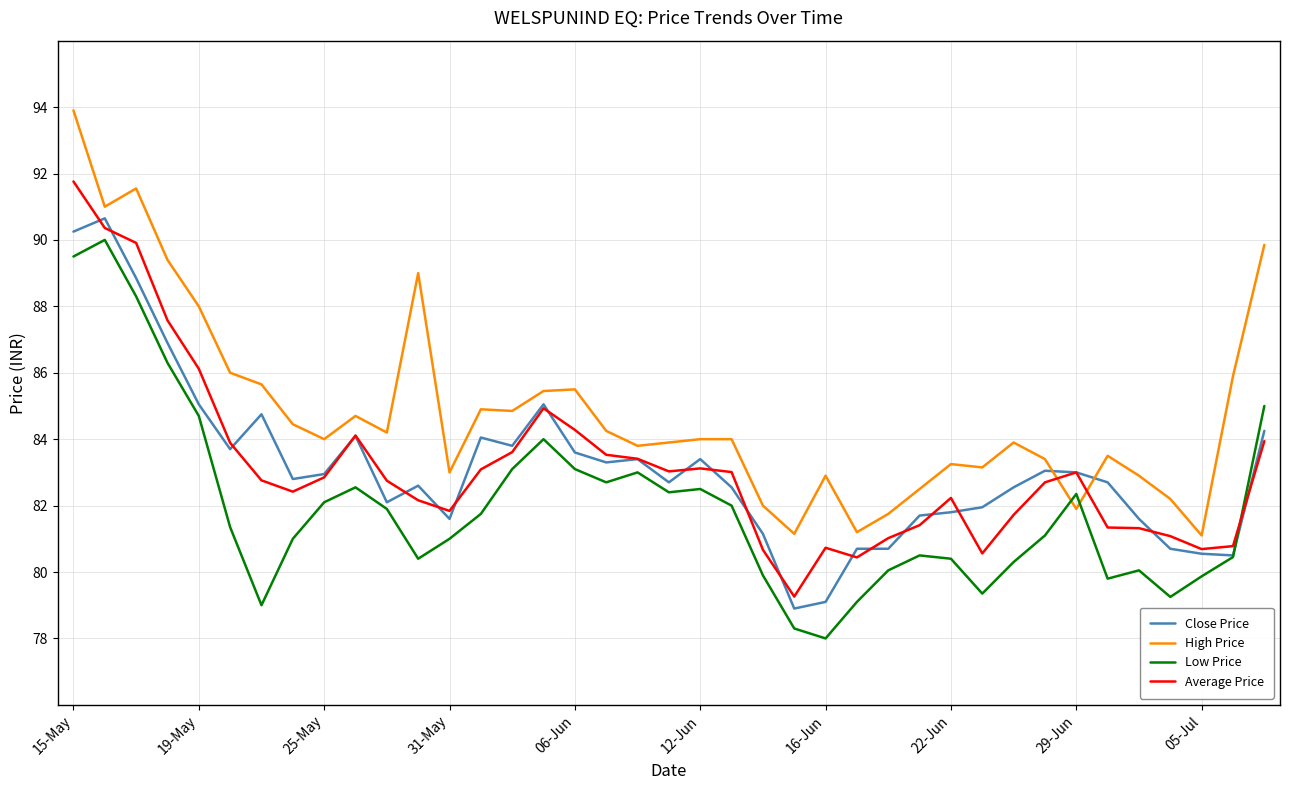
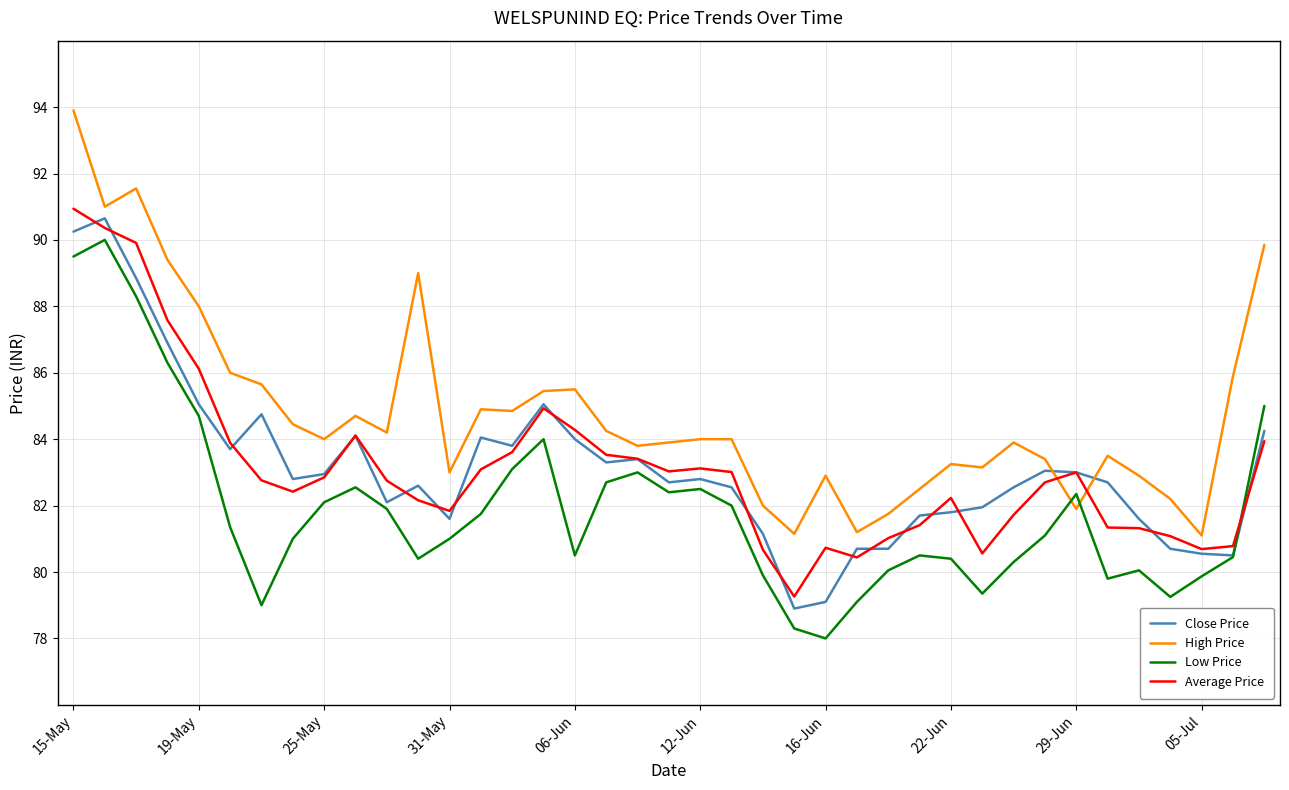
  {
    "Close Price": {
      "15-May": 90.3,
      "19-May": 85.1,
      "25-May": 83.0,
      "31-May": 81.6,
-     "06-Jun": 83.6,
-     "12-Jun": 83.4,
+     "06-Jun": 84.0,
+     "12-Jun": 82.8,
      "16-Jun": 79.1,
      "22-Jun": 81.8,
      "05-Jul": 80.6
    },
    "High Price": {
      "15-May": 93.9,
      "19-May": 88.0,
      "25-May": 84.0,
      "31-May": 83.0,
      "06-Jun": 85.5,
      "12-Jun": 84.0,
      "16-Jun": 82.9,
      "22-Jun": 83.3,
      "29-Jun": 81.9,
      "05-Jul": 81.1
    },
    "Low Price": {
      "15-May": 89.5,
      "19-May": 84.7,
      "25-May": 82.1,
      "31-May": 81.0,
-     "06-Jun": 83.1,
+     "06-Jun": 80.5,
      "12-Jun": 82.5,
      "16-Jun": 78.0,
      "22-Jun": 80.4,
      "29-Jun": 82.4,
      "05-Jul": 79.9
    },
    "Average Price": {
-     "15-May": 91.8,
+     "15-May": 90.9,
      "19-May": 86.1,
      "25-May": 82.9,
      "31-May": 81.8,
      "06-Jun": 84.3,
      "12-Jun": 83.1,
      "16-Jun": 80.7,
      "22-Jun": 82.2,
      "05-Jul": 80.7
    }
  }
